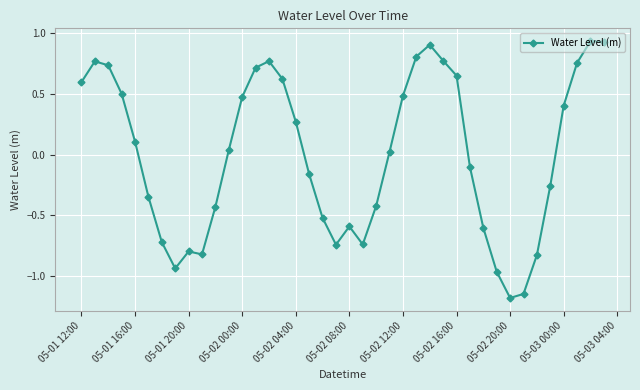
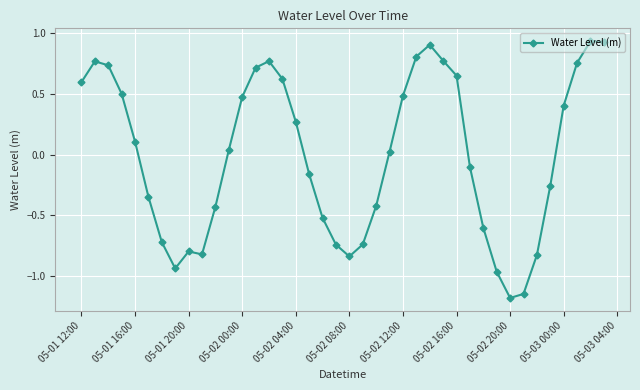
  {
    "05-01 12:00": 0.60,
    "05-01 16:00": 0.11,
    "05-01 20:00": -0.80,
    "05-02 00:00": 0.48,
    "05-02 04:00": 0.27,
-   "05-02 08:00": -0.59,
+   "05-02 08:00": -0.84,
    "05-02 12:00": 0.49,
    "05-02 16:00": 0.65,
    "05-02 20:00": -1.18,
    "05-03 00:00": 0.40
  }
